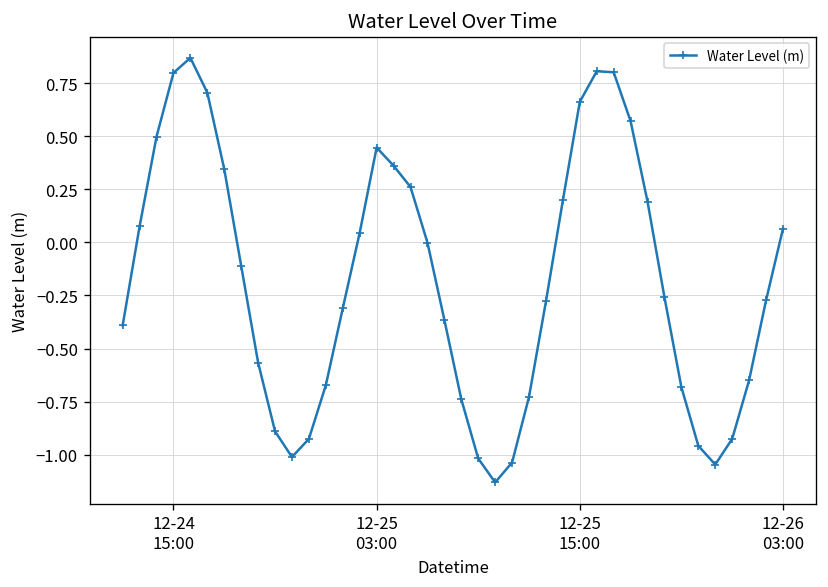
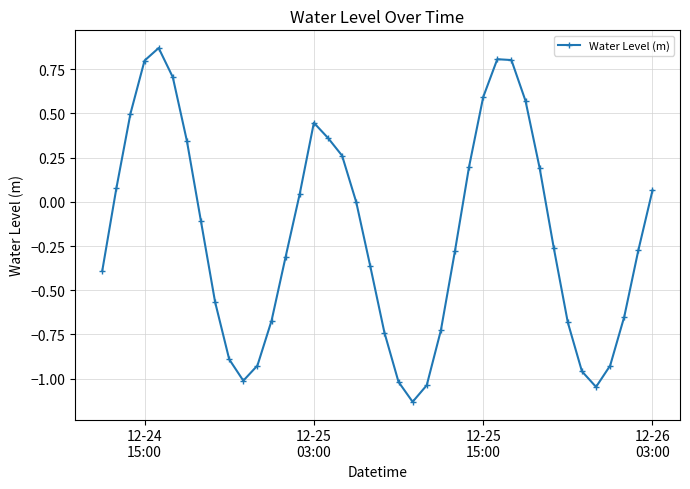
  {
    "12-24 15:00": 0.80,
    "12-25 03:00": 0.45,
-   "12-25 15:00": 0.66,
+   "12-25 15:00": 0.59,
    "12-26 03:00": 0.06
  }
